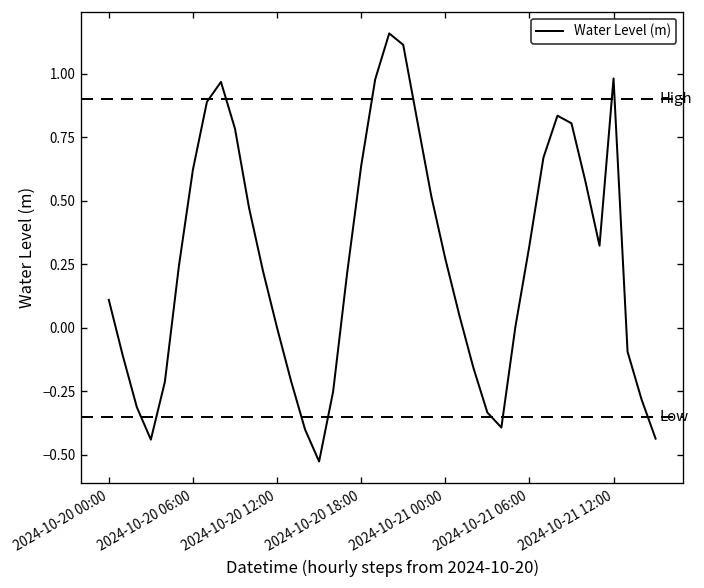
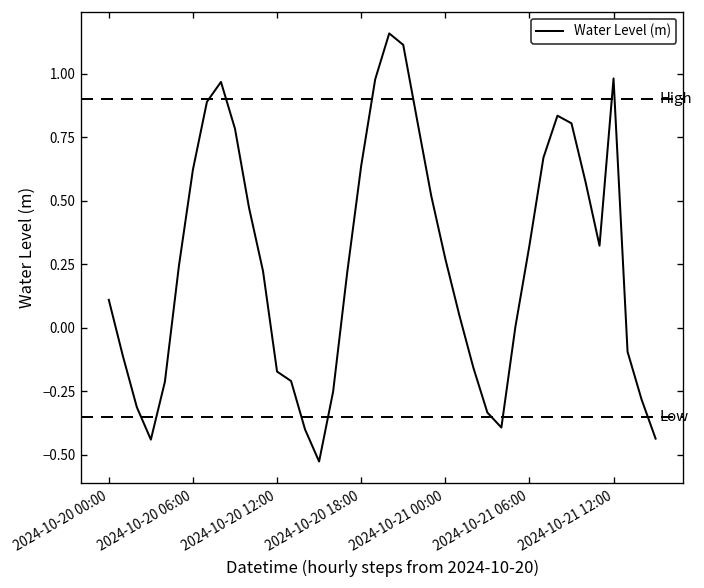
  {
    "2024-10-20 00:00": 0.11,
    "2024-10-20 06:00": 0.62,
-   "2024-10-20 12:00": 0.00,
+   "2024-10-20 12:00": -0.17,
    "2024-10-20 18:00": 0.64,
    "2024-10-21 00:00": 0.27,
    "2024-10-21 06:00": 0.32,
    "2024-10-21 12:00": 0.98
  }
